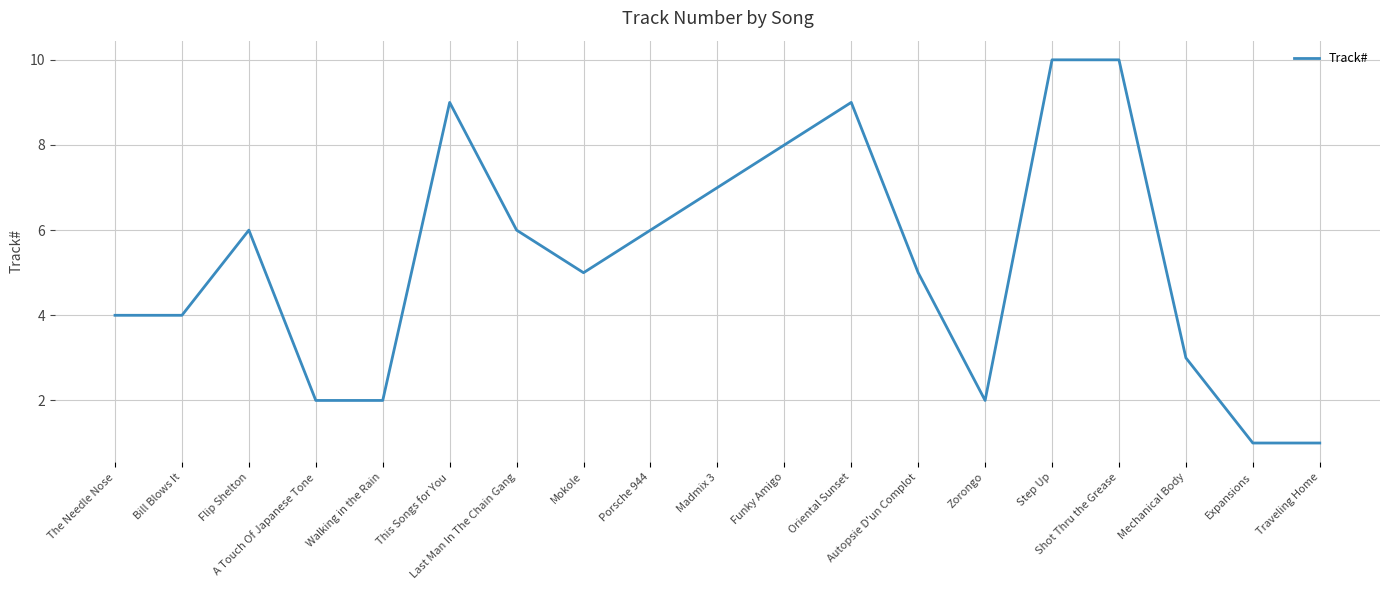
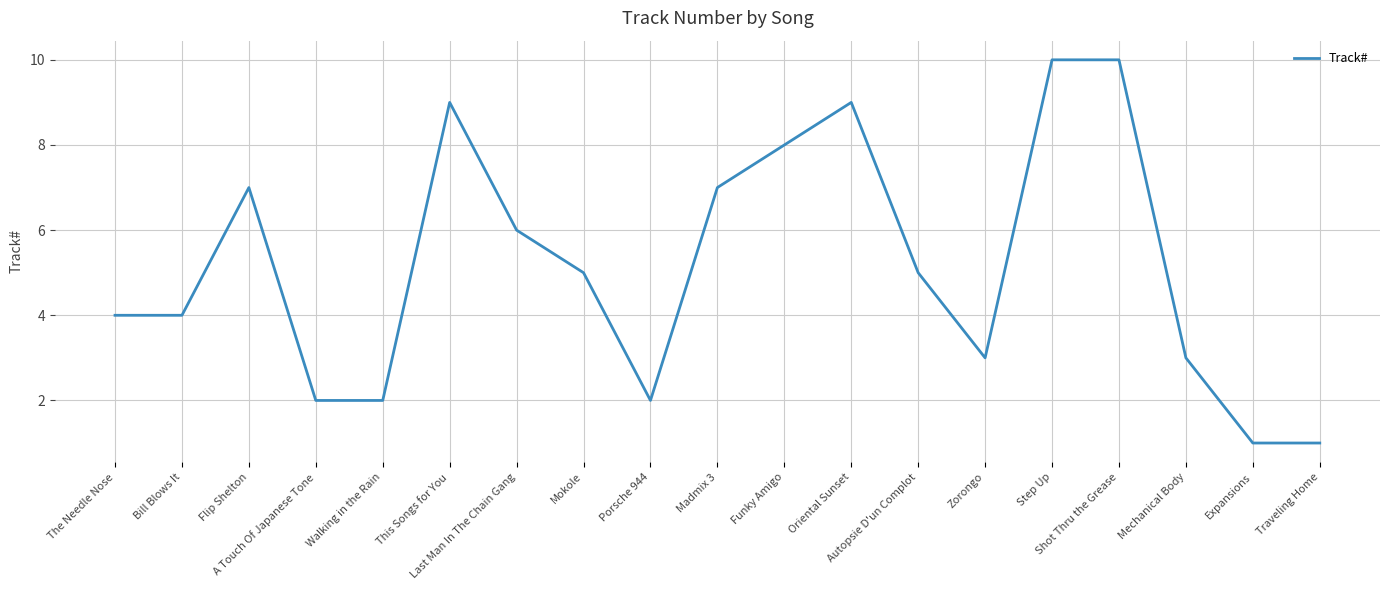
  {
    "The Needle Nose": 4,
    "Bill Blows It": 4,
-   "Flip Shelton": 6,
+   "Flip Shelton": 7,
    "A Touch Of Japanese Tone": 2,
    "Walking in the Rain": 2,
    "This Songs for You": 9,
    "Last Man In The Chain Gang": 6,
    "Mokole": 5,
-   "Porsche 944": 6,
+   "Porsche 944": 2,
    "Madmix 3": 7,
    "Funky Amigo": 8,
    "Oriental Sunset": 9,
    "Autopsie D'un Complot": 5,
-   "Zorongo": 2,
+   "Zorongo": 3,
    "Step Up": 10,
    "Shot Thru the Grease": 10,
    "Mechanical Body": 3,
    "Expansions": 1,
    "Traveling Home": 1
  }
